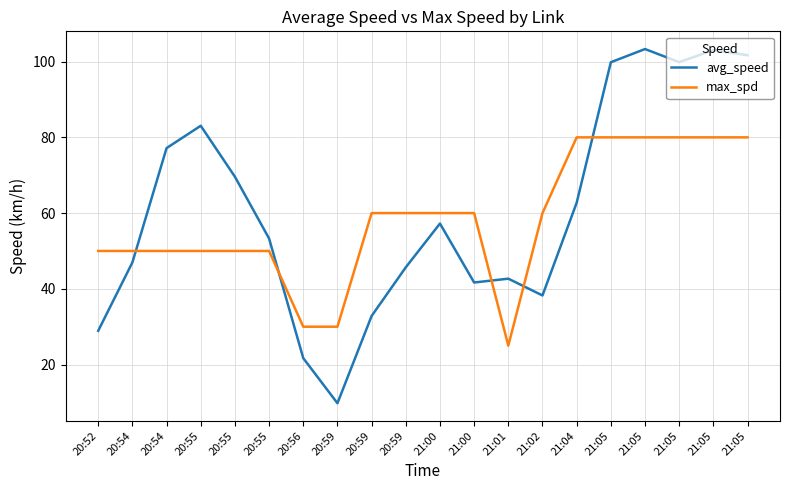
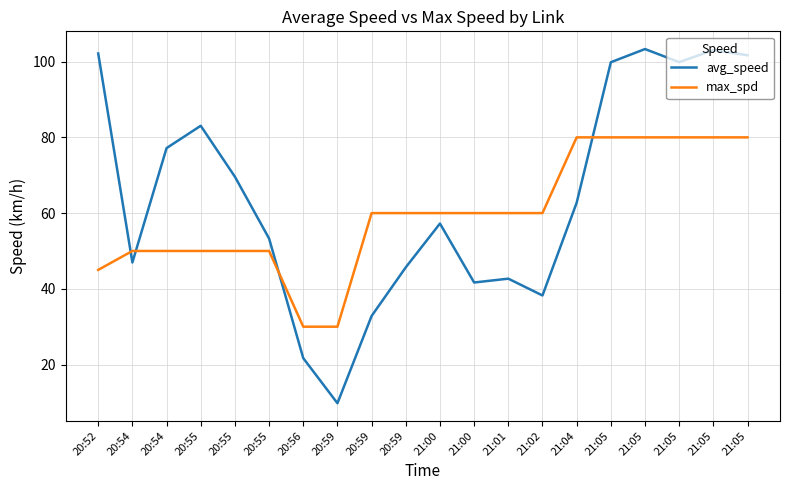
  {
    "avg_speed": {
-     "20:52": 29,
+     "20:52": 102,
      "20:56": 22,
      "21:01": 43,
      "21:02": 38,
      "21:04": 63
    },
    "max_spd": {
-     "20:52": 50,
+     "20:52": 45,
      "20:56": 30,
-     "21:01": 25,
+     "21:01": 60,
      "21:02": 60,
      "21:04": 80
    }
  }
